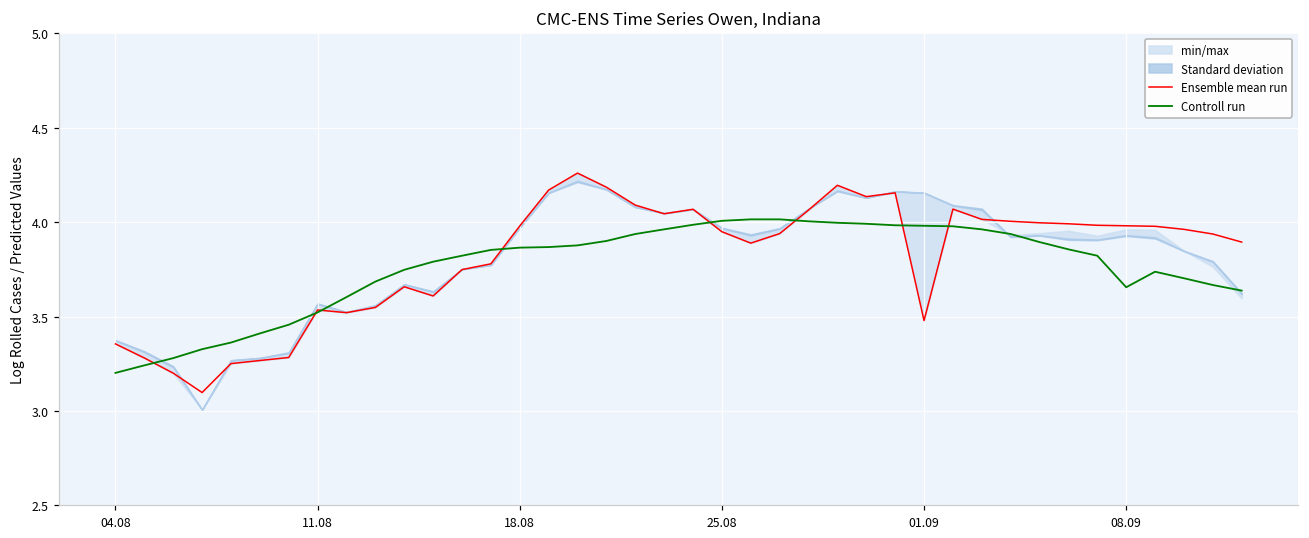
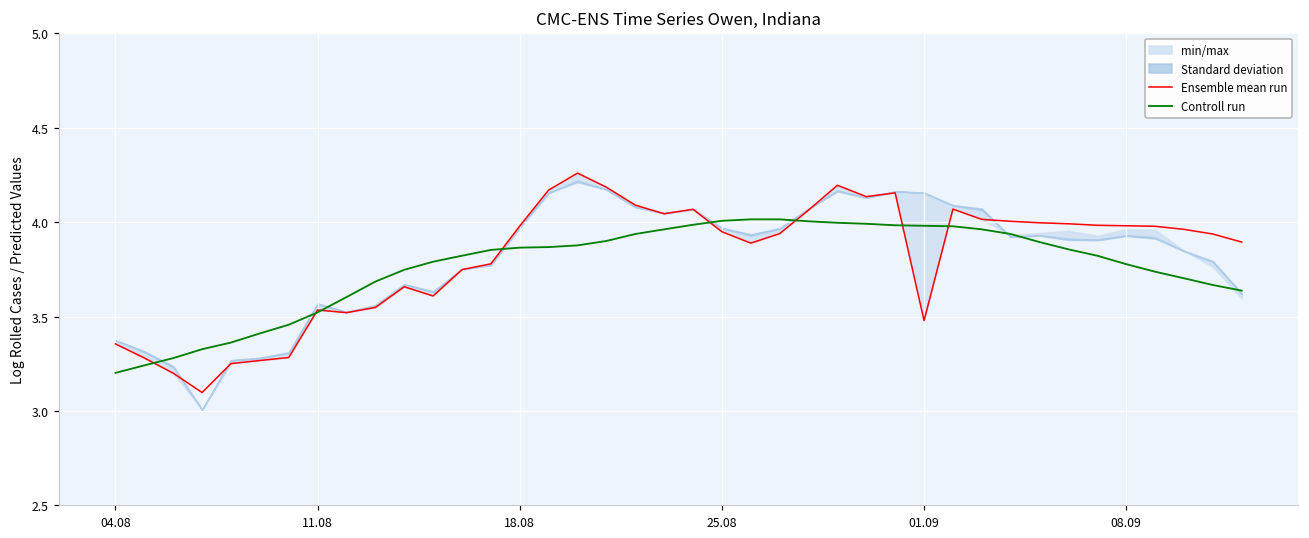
  {
    "Ensemble mean run": {
      "04.08": 3.36,
      "25.08": 3.95,
      "01.09": 3.48,
      "08.09": 3.98
    },
    "Controll run": {
      "04.08": 3.20,
      "18.08": 3.87,
      "25.08": 4.01,
      "01.09": 3.98,
-     "08.09": 3.66
+     "08.09": 3.78
    }
  }
